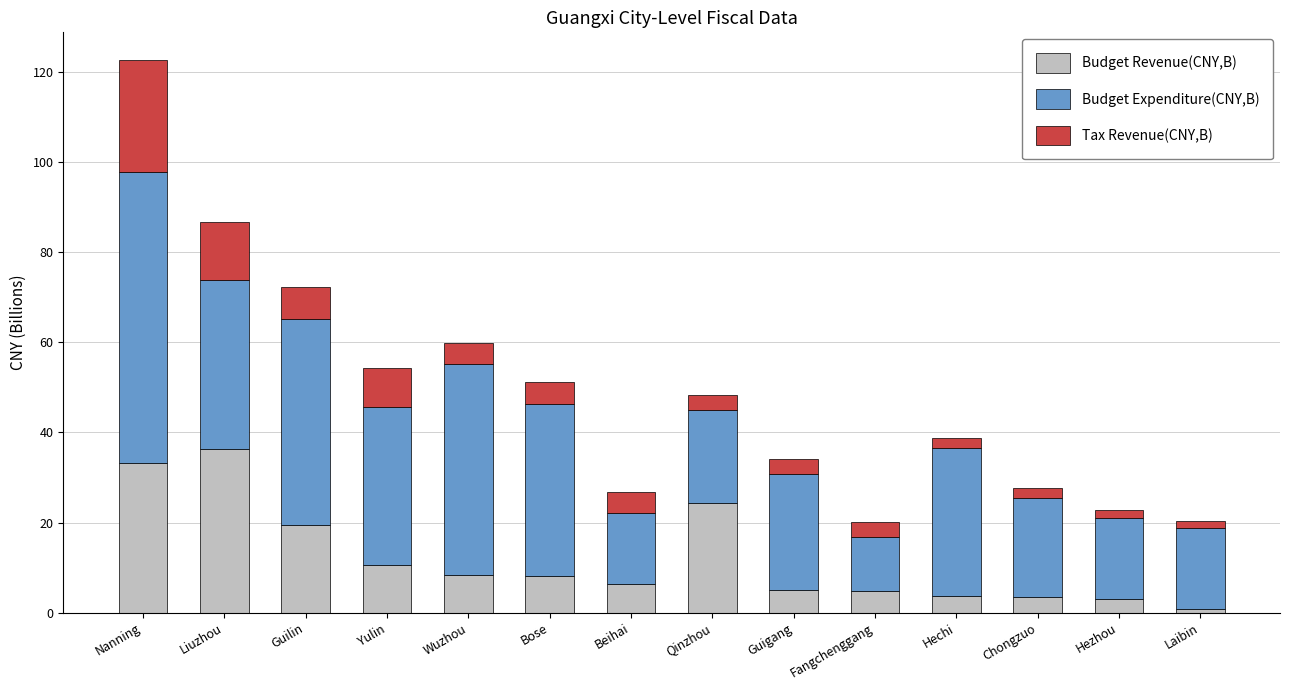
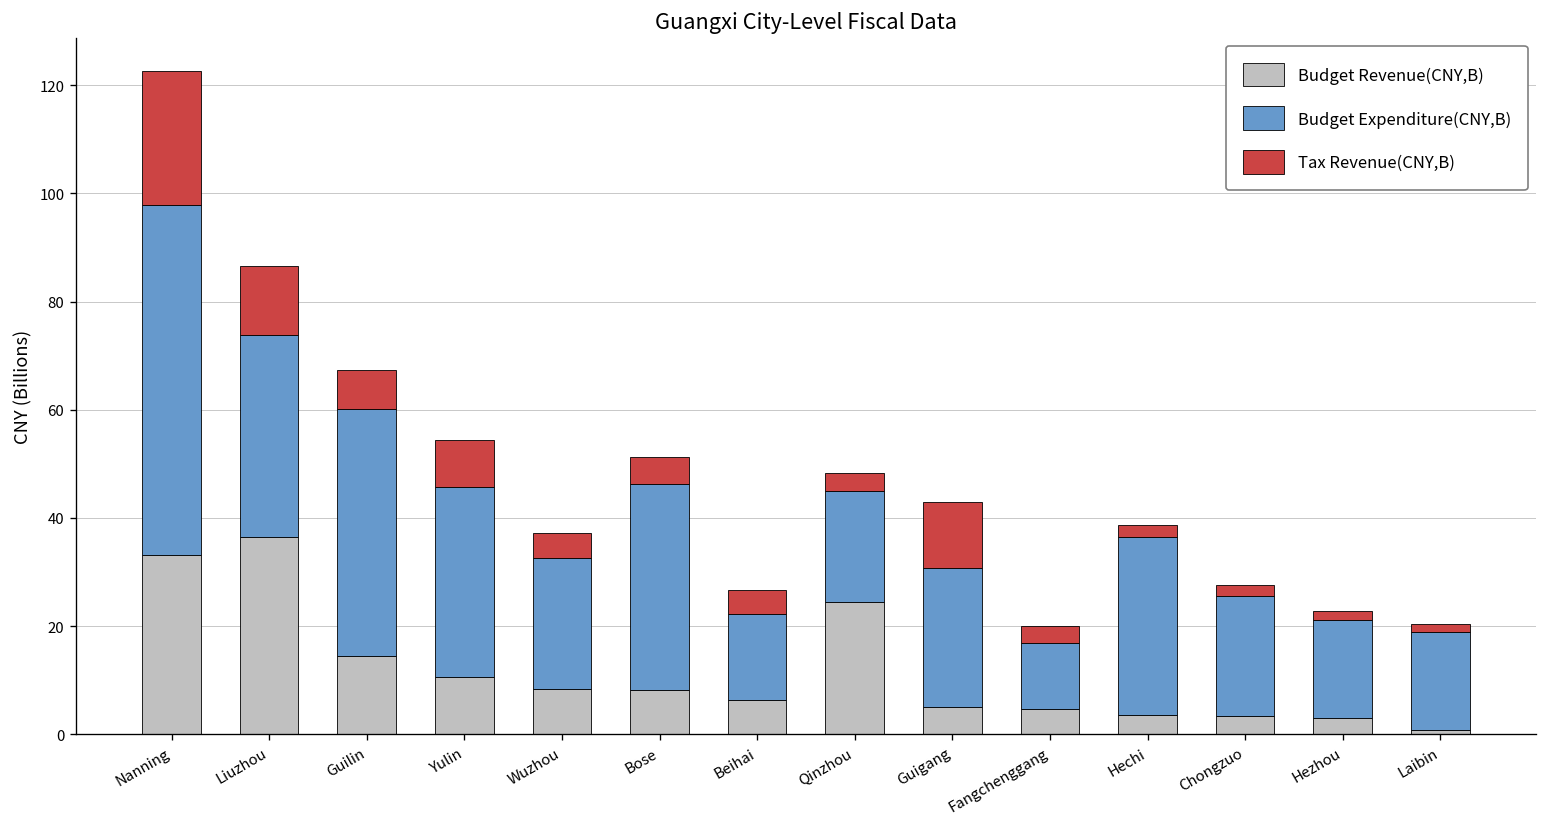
  {
    "Budget Revenue(CNY,B)": {
      "Nanning": 33,
      "Liuzhou": 36,
-     "Guilin": 19,
+     "Guilin": 14,
      "Yulin": 11,
      "Wuzhou": 8,
      "Bose": 8,
      "Beihai": 6,
      "Qinzhou": 24,
      "Guigang": 5,
      "Fangchenggang": 5,
      "Hechi": 4,
      "Chongzuo": 3,
      "Hezhou": 3,
      "Laibin": 1
    },
    "Budget Expenditure(CNY,B)": {
      "Nanning": 65,
      "Liuzhou": 37,
      "Guilin": 46,
      "Yulin": 35,
-     "Wuzhou": 47,
+     "Wuzhou": 24,
      "Bose": 38,
      "Beihai": 16,
      "Qinzhou": 21,
      "Guigang": 26,
      "Fangchenggang": 12,
      "Hechi": 33,
      "Chongzuo": 22,
      "Hezhou": 18,
      "Laibin": 18
    },
    "Tax Revenue(CNY,B)": {
      "Nanning": 25,
      "Liuzhou": 13,
      "Guilin": 7,
      "Yulin": 9,
      "Wuzhou": 5,
      "Bose": 5,
      "Beihai": 5,
      "Qinzhou": 3,
-     "Guigang": 3,
+     "Guigang": 12,
      "Fangchenggang": 3,
      "Hechi": 2,
      "Chongzuo": 2,
      "Hezhou": 2,
      "Laibin": 2
    }
  }
